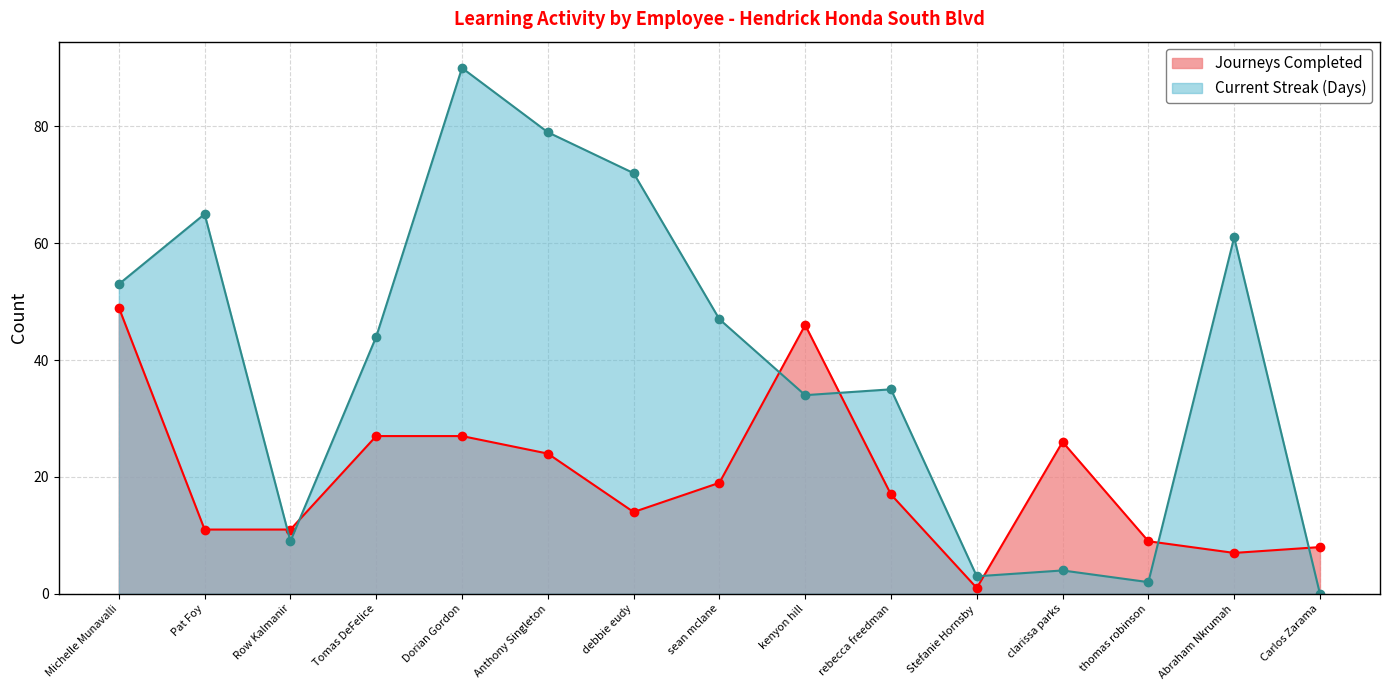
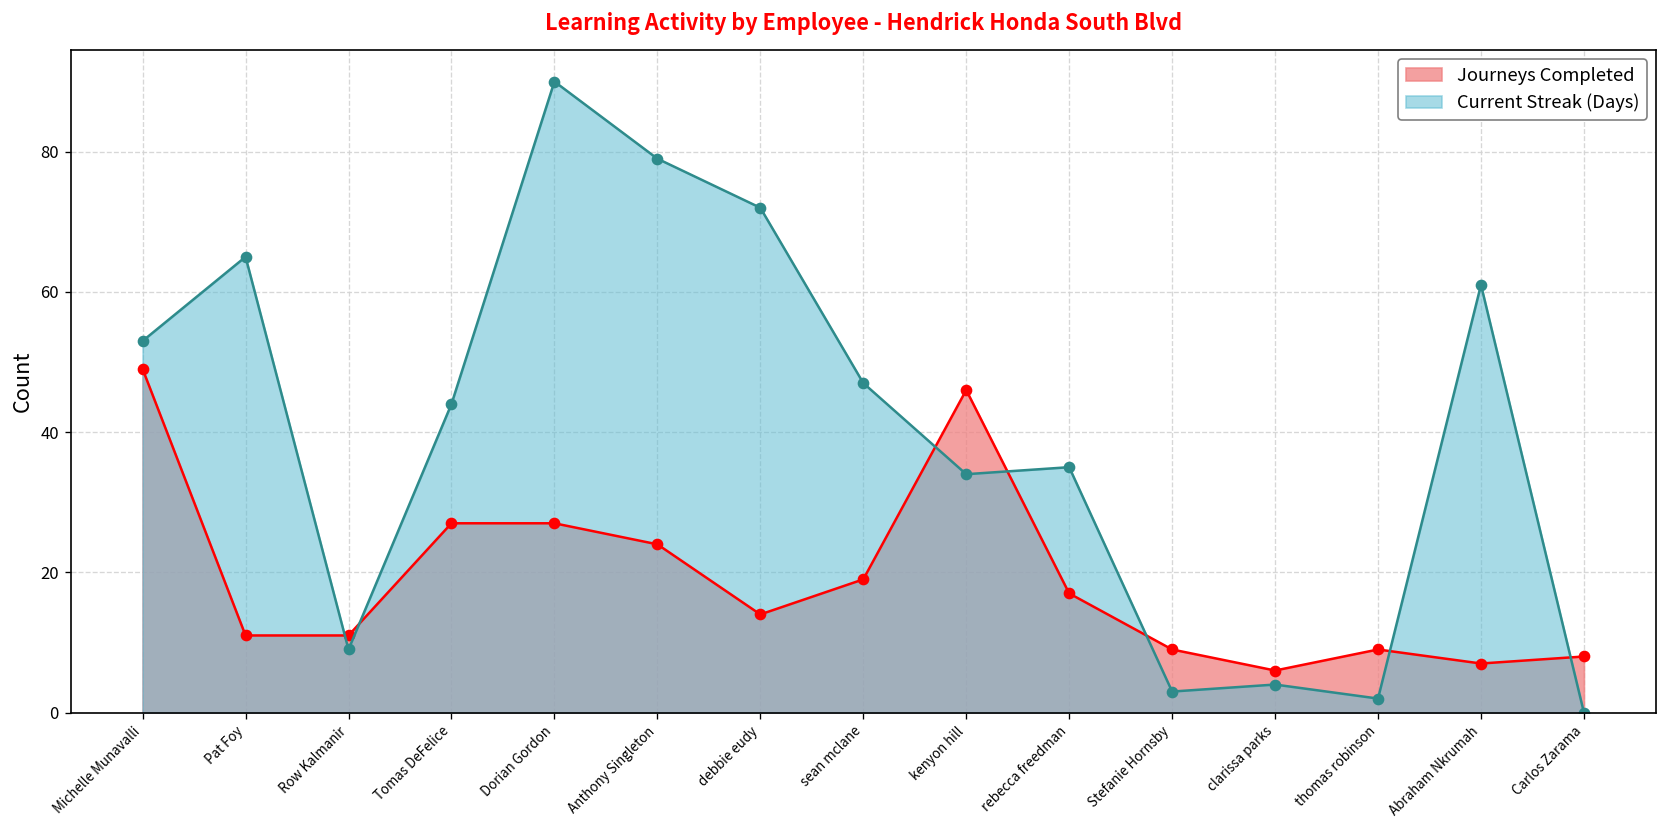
  {
    "Journeys Completed": {
      "Michelle Munavalli": 49,
      "Pat Foy": 11,
      "Row Kalmanir": 11,
      "Tomas DeFelice": 27,
      "Dorian Gordon": 27,
      "Anthony Singleton": 24,
      "debbie eudy": 14,
      "sean mclane": 19,
      "kenyon hill": 46,
      "rebecca freedman": 17,
-     "Stefanie Hornsby": 1,
-     "clarissa parks": 26,
+     "Stefanie Hornsby": 9,
+     "clarissa parks": 6,
      "thomas robinson": 9,
      "Abraham Nkrumah": 7,
      "Carlos Zarama": 8
    },
    "Current Streak (Days)": {
      "Michelle Munavalli": 53,
      "Pat Foy": 65,
      "Row Kalmanir": 9,
      "Tomas DeFelice": 44,
      "Dorian Gordon": 90,
      "Anthony Singleton": 79,
      "debbie eudy": 72,
      "sean mclane": 47,
      "kenyon hill": 34,
      "rebecca freedman": 35,
      "Stefanie Hornsby": 3,
      "clarissa parks": 4,
      "thomas robinson": 2,
      "Abraham Nkrumah": 61,
      "Carlos Zarama": 0
    }
  }
